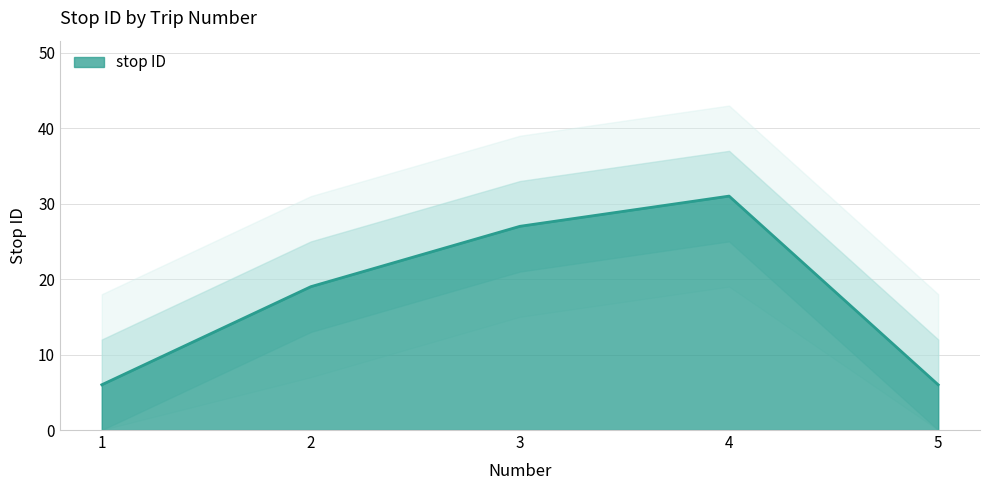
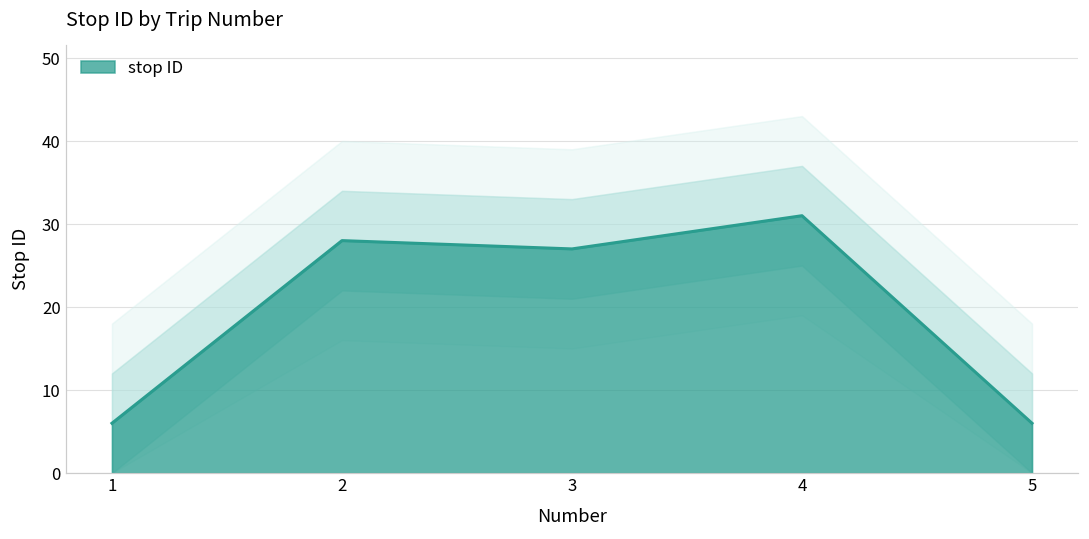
  {
    "stop ID": {
      "1": 6,
-     "2": 19,
+     "2": 28,
      "3": 27,
      "4": 31,
      "5": 6
    }
  }
